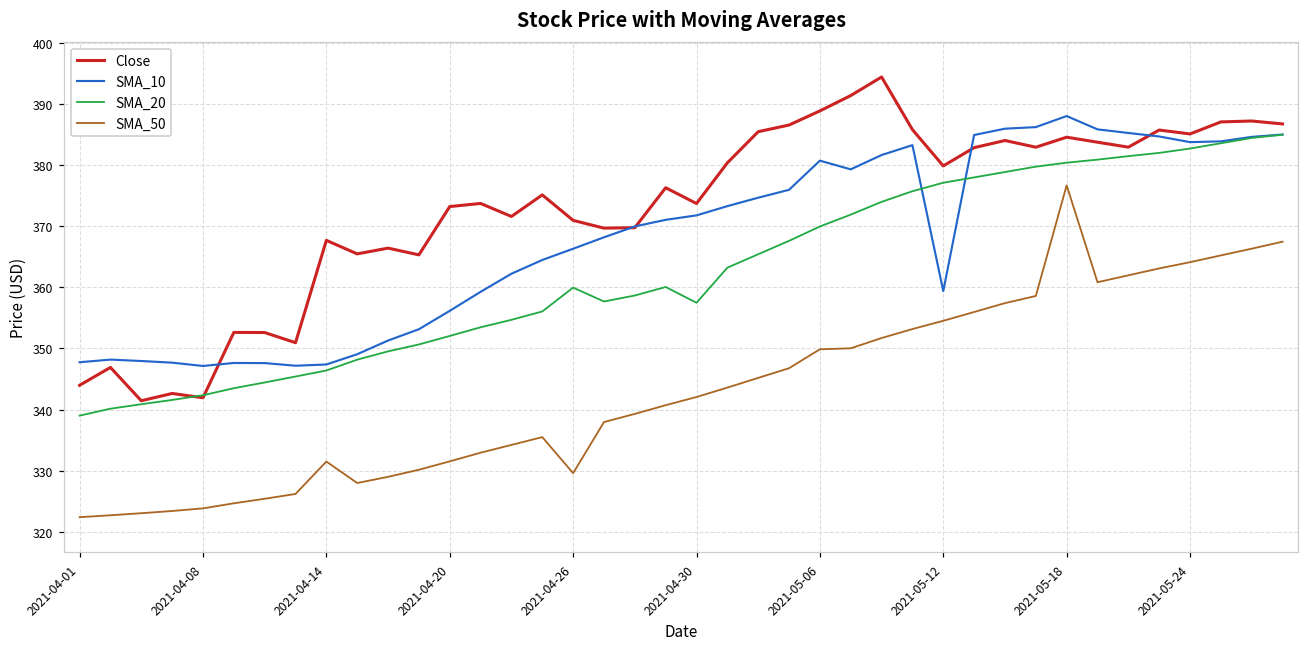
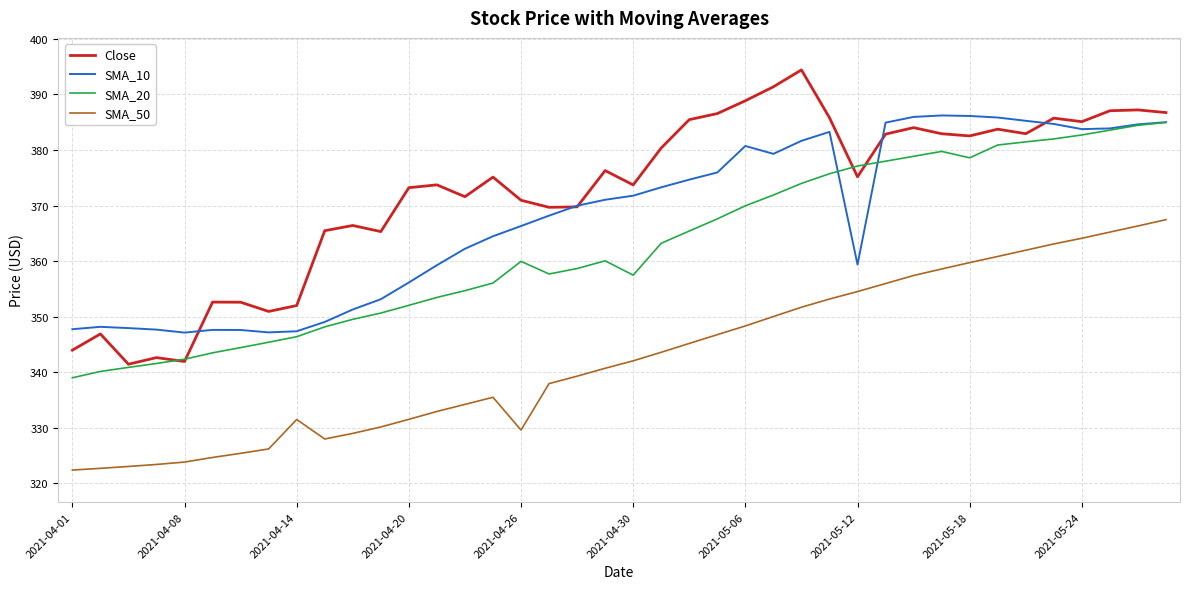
  {
    "Close": {
      "2021-04-01": 344,
-     "2021-04-14": 368,
+     "2021-04-14": 352,
      "2021-04-20": 373,
      "2021-04-26": 371,
      "2021-04-30": 374,
      "2021-05-06": 389,
-     "2021-05-12": 380,
-     "2021-05-18": 385,
+     "2021-05-12": 375,
+     "2021-05-18": 383,
      "2021-05-24": 385
    },
    "SMA_10": {
      "2021-04-01": 348,
      "2021-04-08": 347,
      "2021-04-14": 347,
      "2021-04-20": 356,
      "2021-04-26": 366,
      "2021-04-30": 372,
      "2021-05-06": 381,
      "2021-05-12": 359,
-     "2021-05-18": 388,
+     "2021-05-18": 386,
      "2021-05-24": 384
    },
    "SMA_20": {
      "2021-04-01": 339,
      "2021-04-14": 346,
      "2021-04-20": 352,
      "2021-04-26": 360,
      "2021-04-30": 357,
      "2021-05-06": 370,
      "2021-05-12": 377,
-     "2021-05-18": 380,
+     "2021-05-18": 379,
      "2021-05-24": 383
    },
    "SMA_50": {
      "2021-04-01": 322,
      "2021-04-08": 324,
      "2021-04-14": 332,
      "2021-04-20": 332,
      "2021-04-26": 330,
      "2021-04-30": 342,
-     "2021-05-06": 350,
+     "2021-05-06": 348,
      "2021-05-12": 355,
-     "2021-05-18": 377,
+     "2021-05-18": 360,
      "2021-05-24": 364
    }
  }
